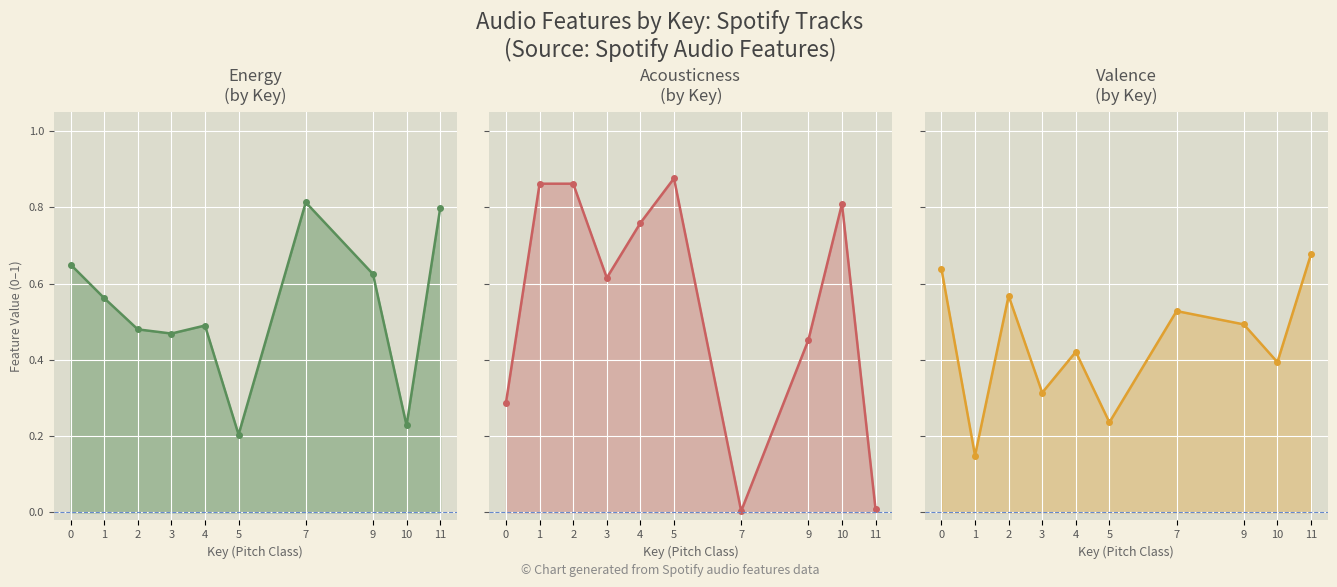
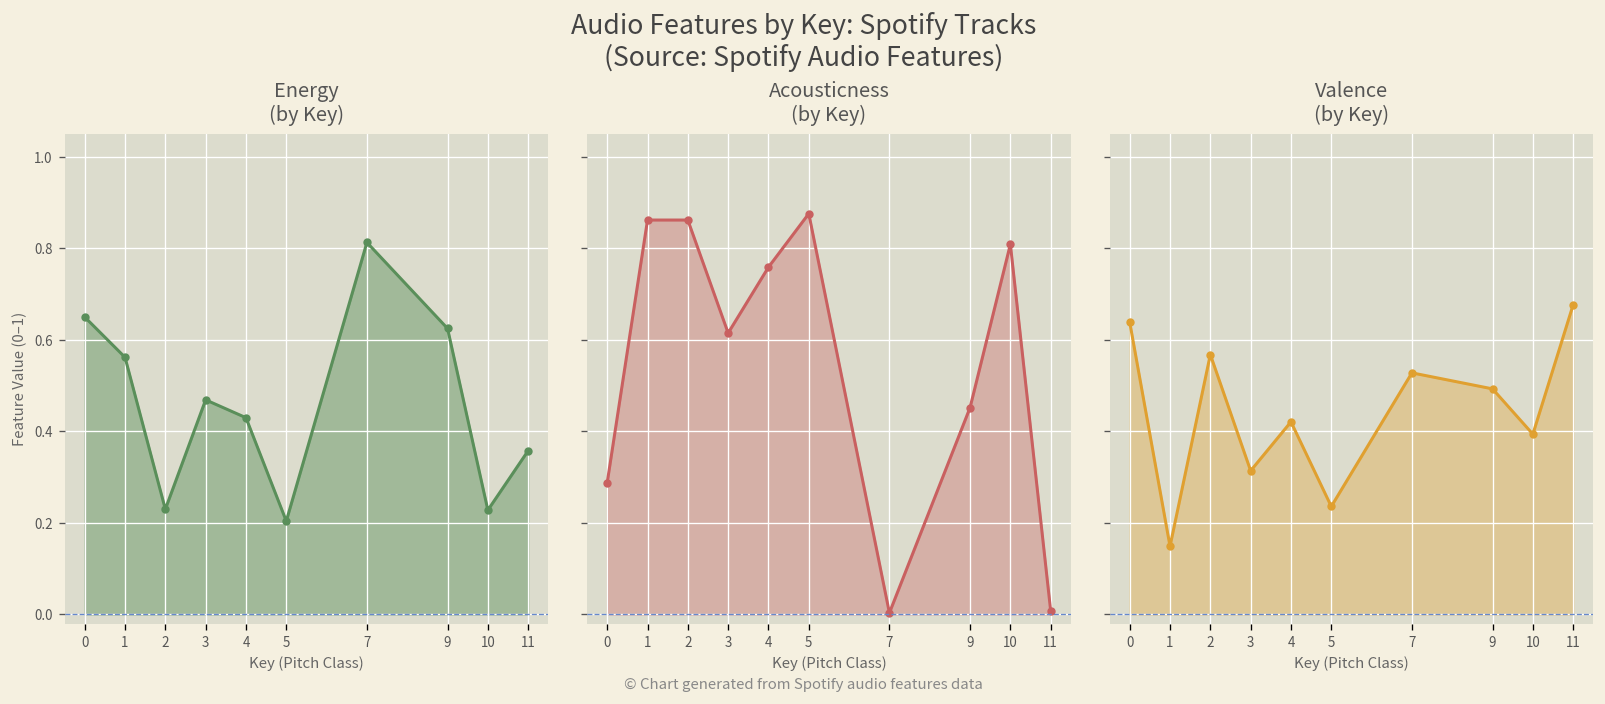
  {
    "Energy (by Key)": {
      "0": 0.65,
      "1": 0.56,
-     "2": 0.48,
+     "2": 0.23,
      "3": 0.47,
-     "4": 0.49,
+     "4": 0.43,
      "5": 0.20,
      "7": 0.81,
      "9": 0.63,
      "10": 0.23,
-     "11": 0.80
+     "11": 0.36
    }
  }
